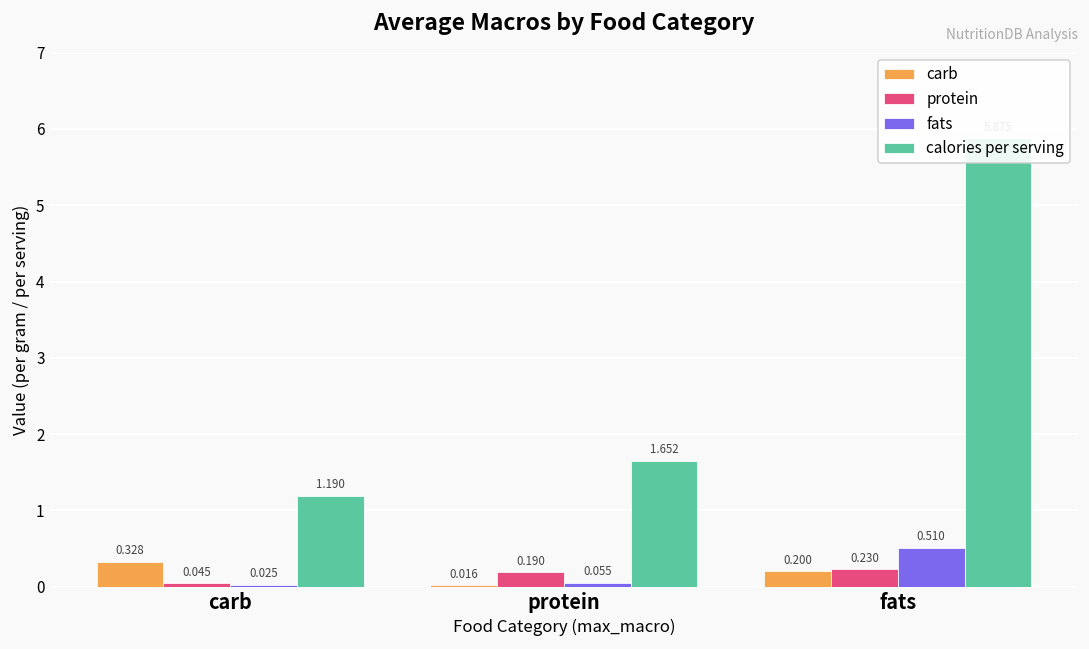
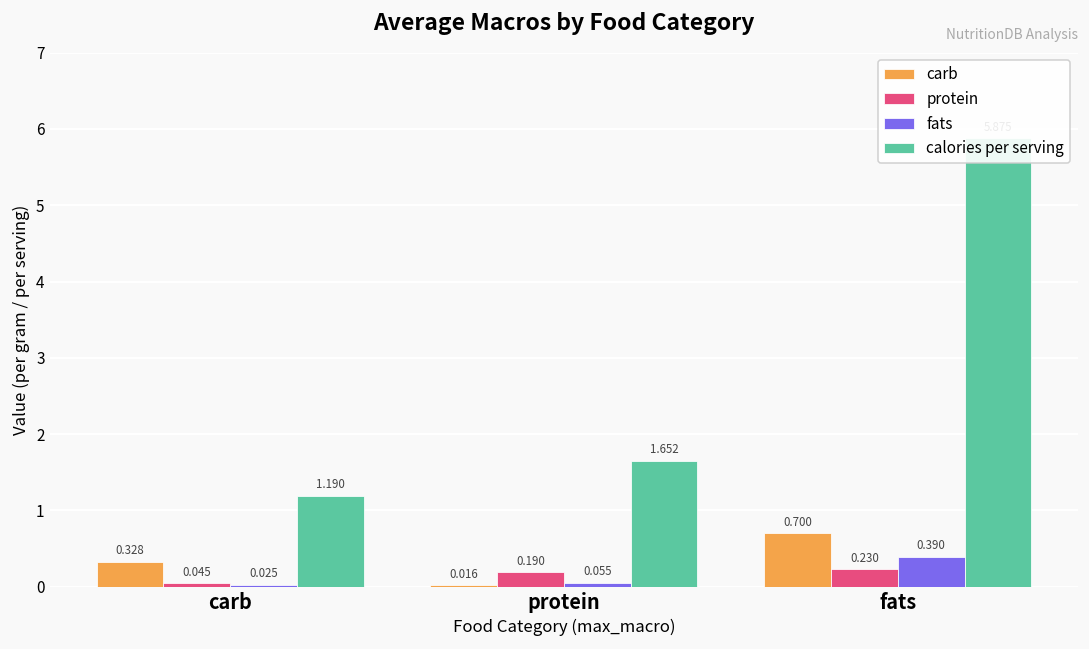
  {
    "carb": {
      "carb": 0.328,
      "protein": 0.016,
-     "fats": 0.200
+     "fats": 0.700
    },
    "protein": {
      "carb": 0.045,
      "protein": 0.190,
      "fats": 0.230
    },
    "fats": {
      "carb": 0.025,
      "protein": 0.055,
-     "fats": 0.510
+     "fats": 0.390
    },
    "calories per serving": {
      "carb": 1.190,
      "protein": 1.652
    }
  }
